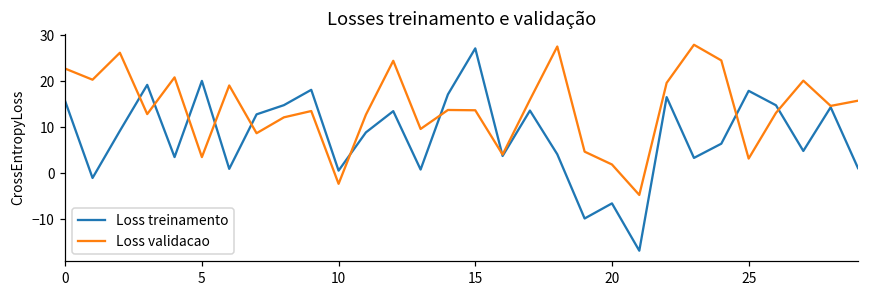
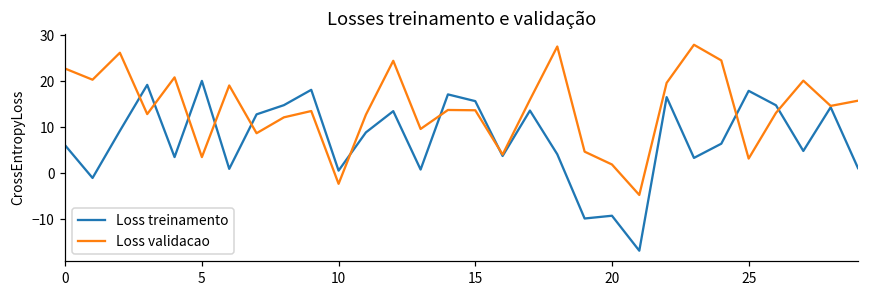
  {
    "Loss treinamento": {
-     "0": 16,
+     "0": 6,
      "5": 20,
      "10": 1,
-     "15": 27,
-     "20": -7,
+     "15": 16,
+     "20": -9,
      "25": 18
    },
    "Loss validacao": {
      "0": 23,
      "5": 3,
      "10": -2,
      "15": 14,
      "20": 2,
      "25": 3
    }
  }
